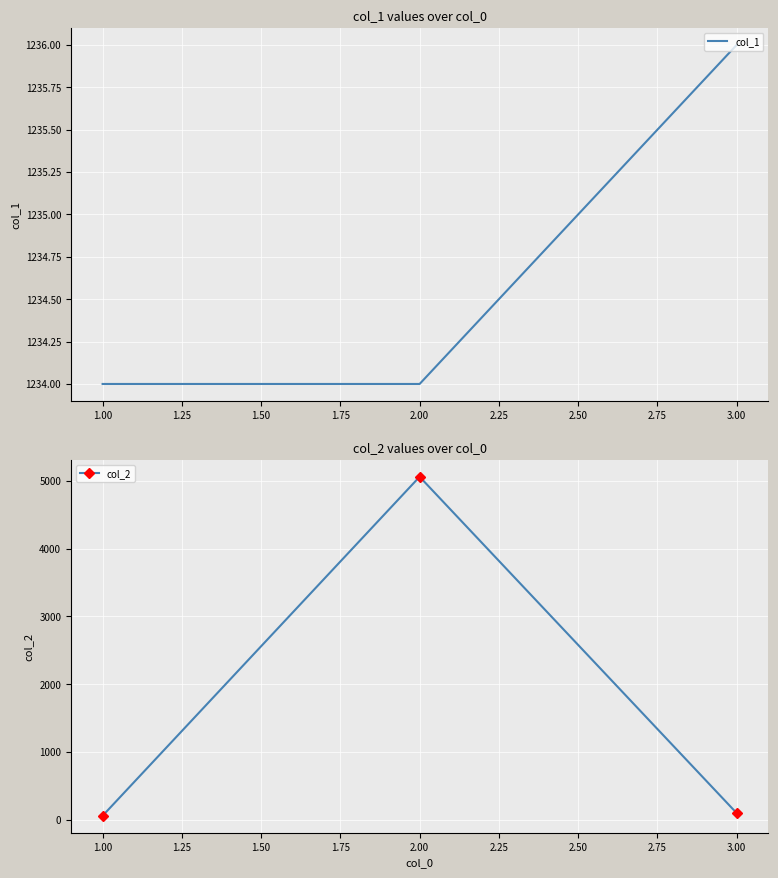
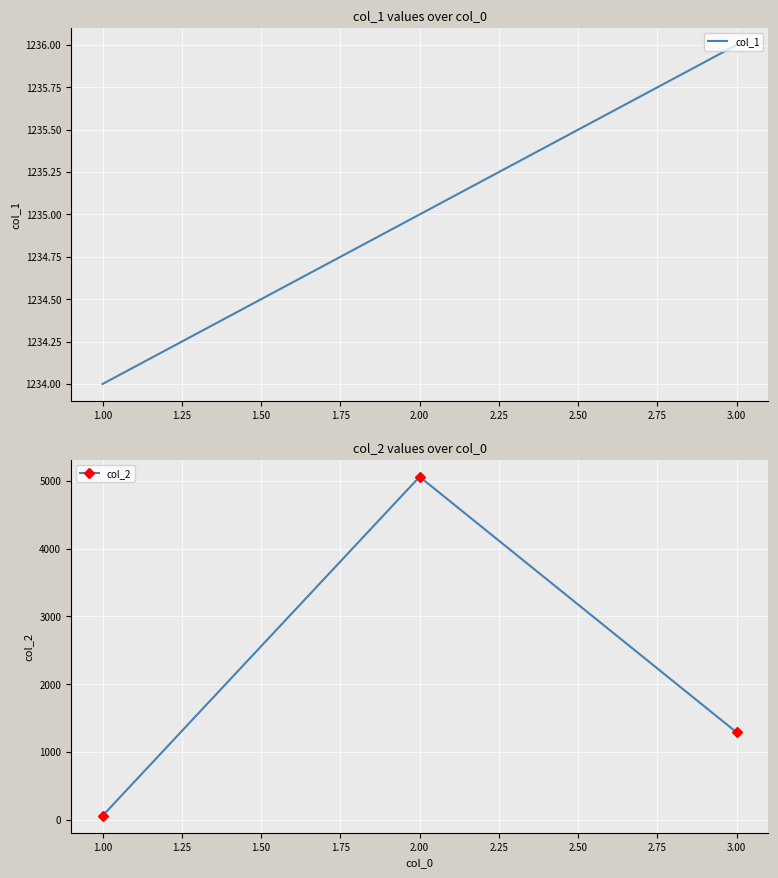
  {
    "col_1 values over col_0": {
      "1.00": 1234,
-     "2.00": 1234
+     "2.00": 1235
    },
    "col_2 values over col_0": {
      "1.00": 100,
      "2.00": 5100,
-     "3.00": 100
+     "3.00": 1300
    }
  }
